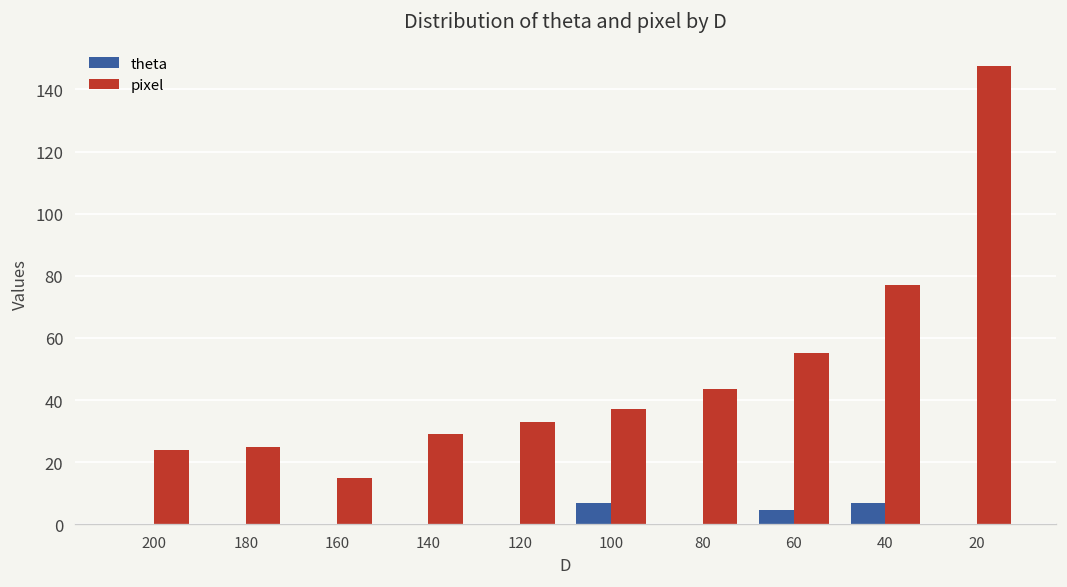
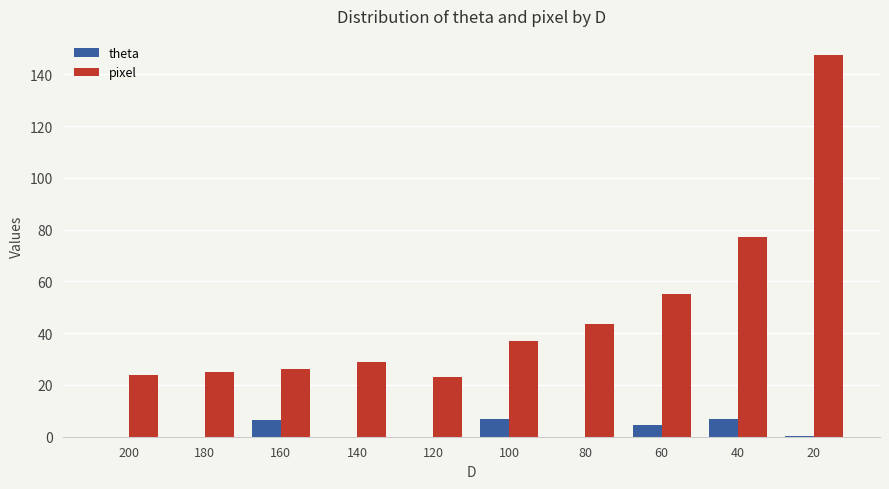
  {
    "theta": {
-     "160": 0,
+     "160": 7,
      "100": 7,
      "60": 5,
      "40": 7
    },
    "pixel": {
      "200": 24,
      "180": 25,
-     "160": 15,
+     "160": 26,
      "140": 29,
-     "120": 33,
+     "120": 23,
      "100": 37,
      "80": 44,
      "60": 55,
      "40": 77,
      "20": 148
    }
  }
